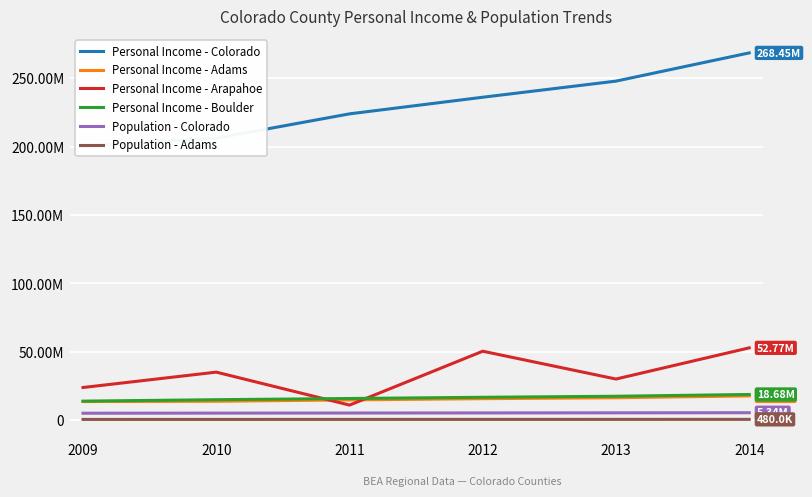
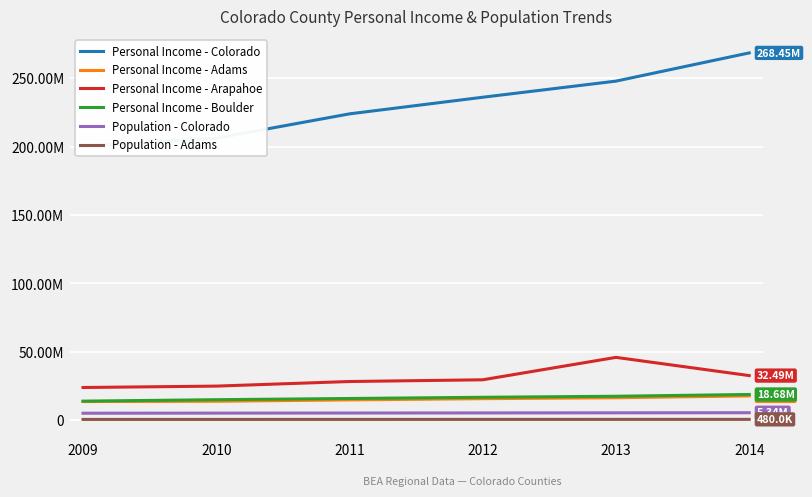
  {
    "Personal Income - Colorado": {
      "2009": "200000000",
      "2011": "224000000",
      "2012": "236000000",
      "2013": "248000000"
    },
    "Personal Income - Arapahoe": {
-     "2010": "35000000",
-     "2011": "11000000",
-     "2012": "50000000",
-     "2013": "30000000",
-     "2014": "52.77M"
+     "2010": "25000000",
+     "2011": "28000000",
+     "2012": "29000000",
+     "2013": "46000000",
+     "2014": "32.49M"
    },
    "Population - Colorado": {
      "2009": "5000000",
      "2010": "5000000",
      "2011": "5000000",
      "2012": "5000000",
      "2013": "5000000"
    },
    "Population - Adams": {
      "2009": "0",
      "2010": "0",
      "2011": "0",
      "2012": "0",
      "2013": "0"
    }
  }
